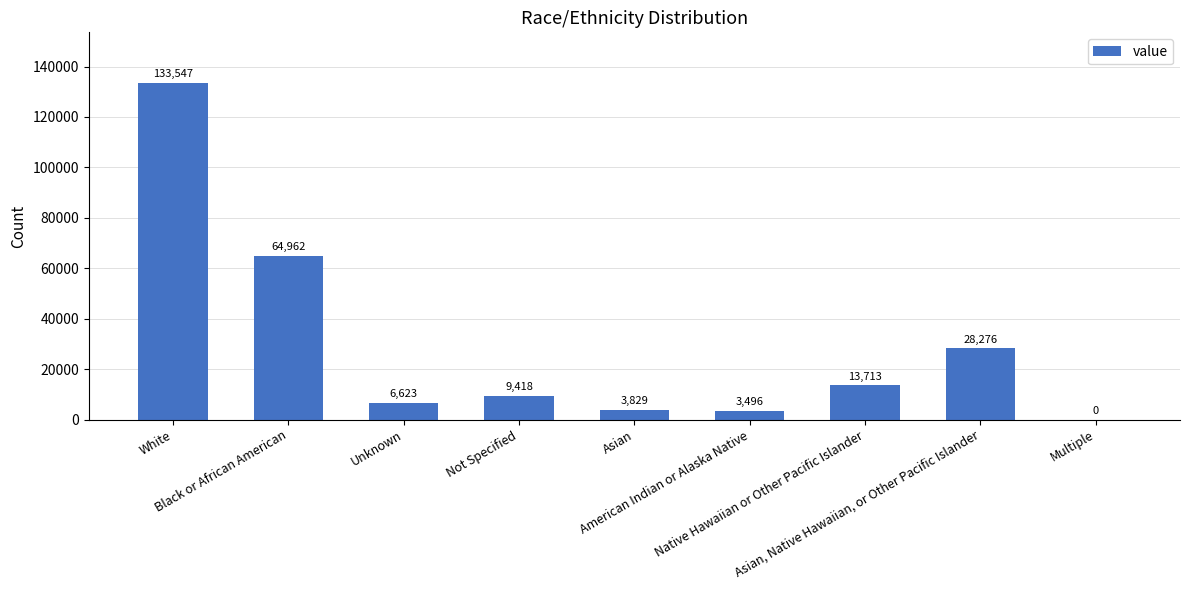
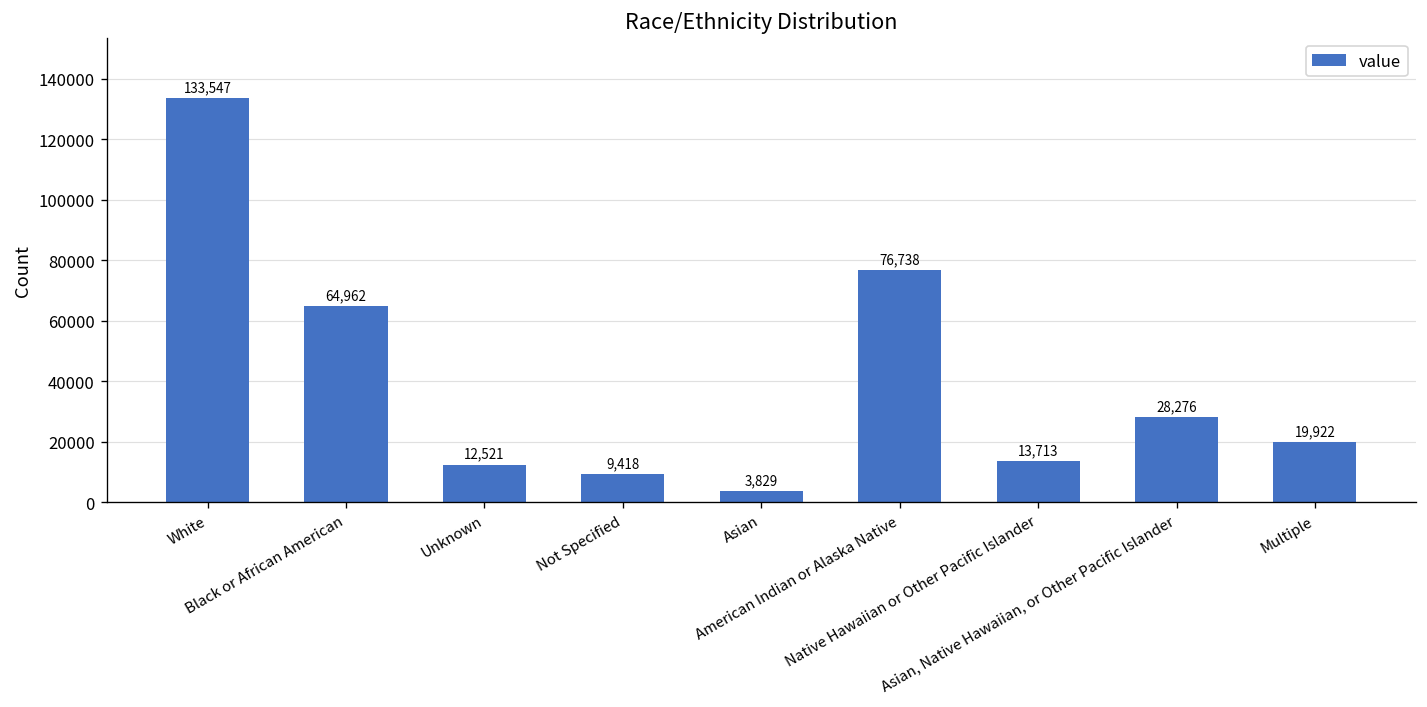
  {
    "White": "133,547",
    "Black or African American": "64,962",
-   "Unknown": "6,623",
+   "Unknown": "12,521",
    "Not Specified": "9,418",
    "Asian": "3,829",
-   "American Indian or Alaska Native": "3,496",
+   "American Indian or Alaska Native": "76,738",
    "Native Hawaiian or Other Pacific Islander": "13,713",
    "Asian, Native Hawaiian, or Other Pacific Islander": "28,276",
-   "Multiple": "0"
+   "Multiple": "19,922"
  }
